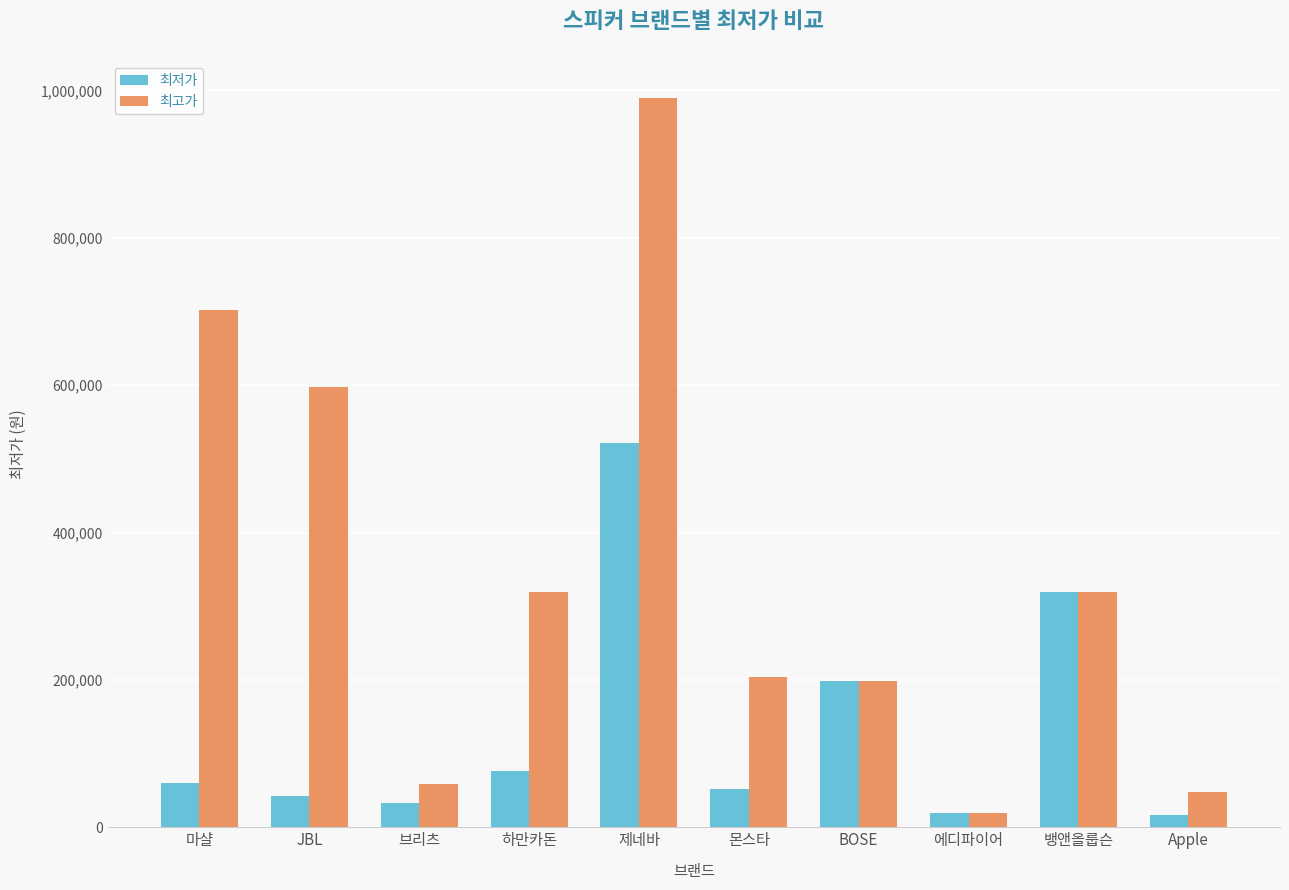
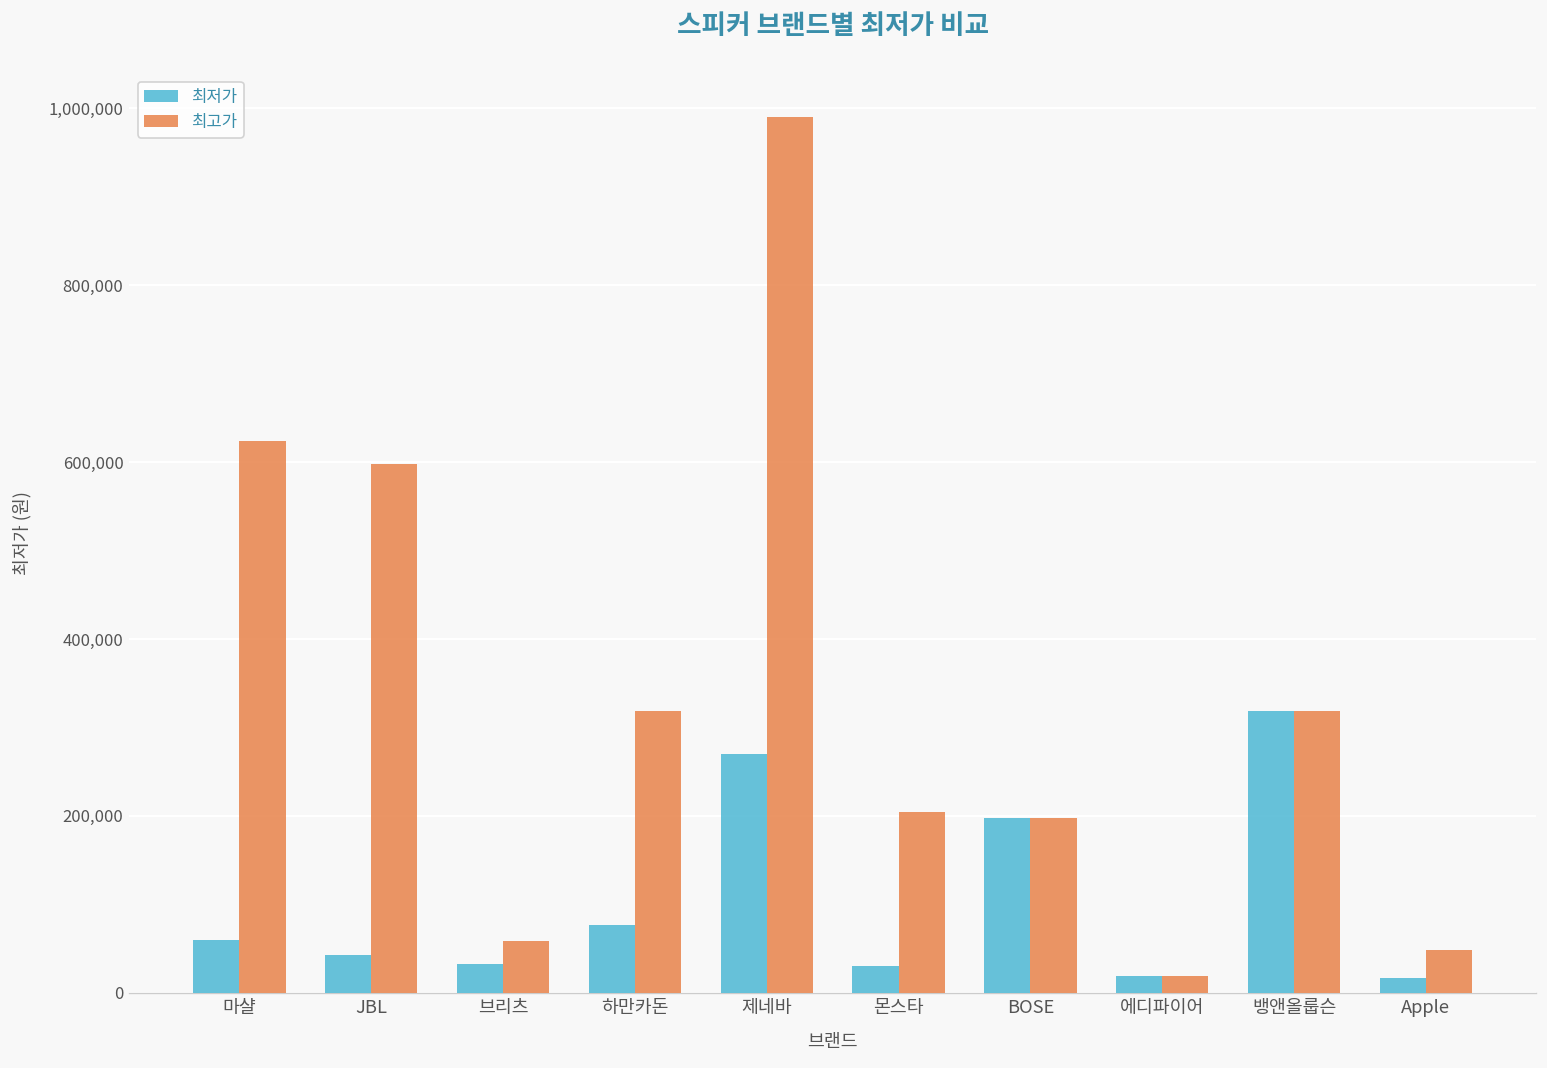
  {
    "최저가": {
      "마샬": "60,000",
      "JBL": "40,000",
      "브리츠": "30,000",
      "하만카돈": "80,000",
-     "제네바": "520,000",
-     "몬스타": "50,000",
+     "제네바": "270,000",
+     "몬스타": "30,000",
      "BOSE": "200,000",
      "에디파이어": "20,000",
      "뱅앤올룹슨": "320,000",
      "Apple": "20,000"
    },
    "최고가": {
-     "마샬": "700,000",
+     "마샬": "620,000",
      "JBL": "600,000",
      "브리츠": "60,000",
      "하만카돈": "320,000",
      "제네바": "990,000",
      "몬스타": "200,000",
      "BOSE": "200,000",
      "에디파이어": "20,000",
      "뱅앤올룹슨": "320,000",
      "Apple": "50,000"
    }
  }
